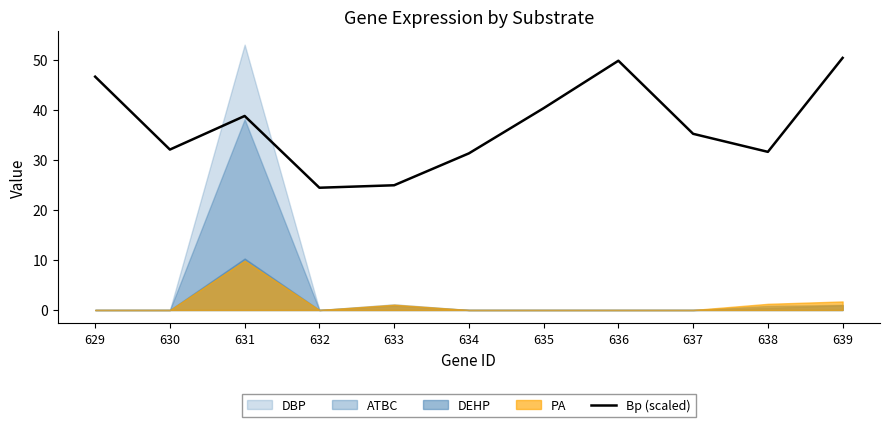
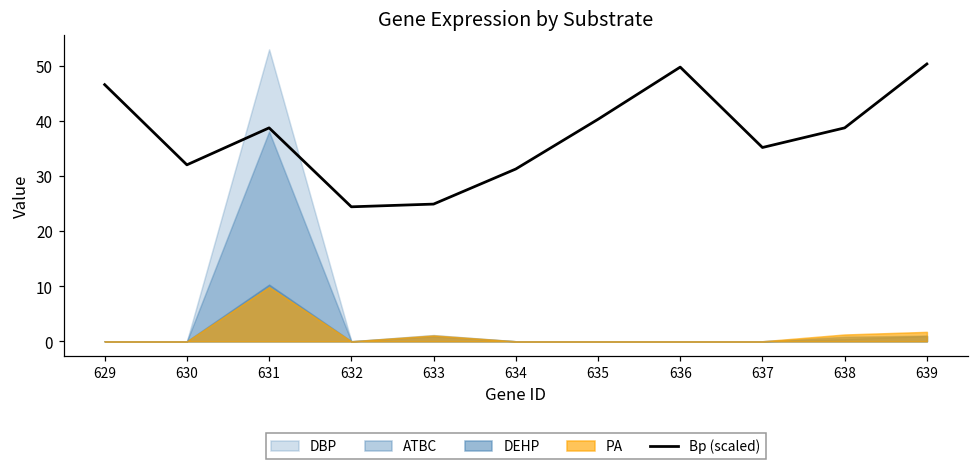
  {
    "Bp (scaled)": {
      "629": 47,
      "630": 32,
      "631": 39,
      "632": 24,
      "633": 25,
      "634": 31,
      "635": 40,
      "636": 50,
      "637": 35,
-     "638": 32,
+     "638": 39,
      "639": 50
    },
    "PA": {
      "639": 2
    }
  }
